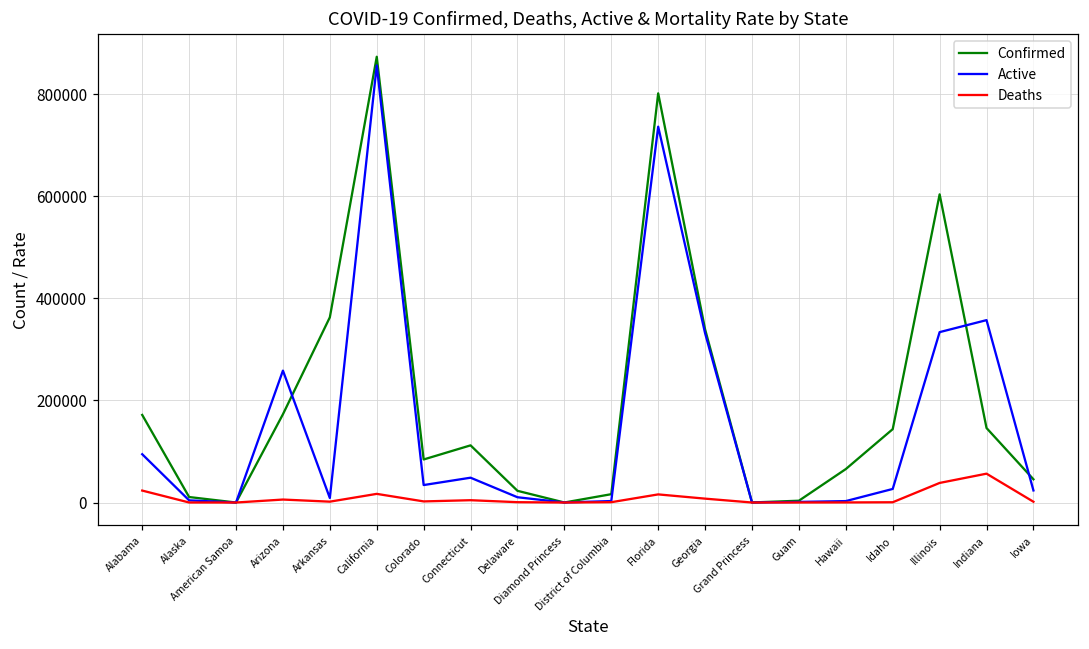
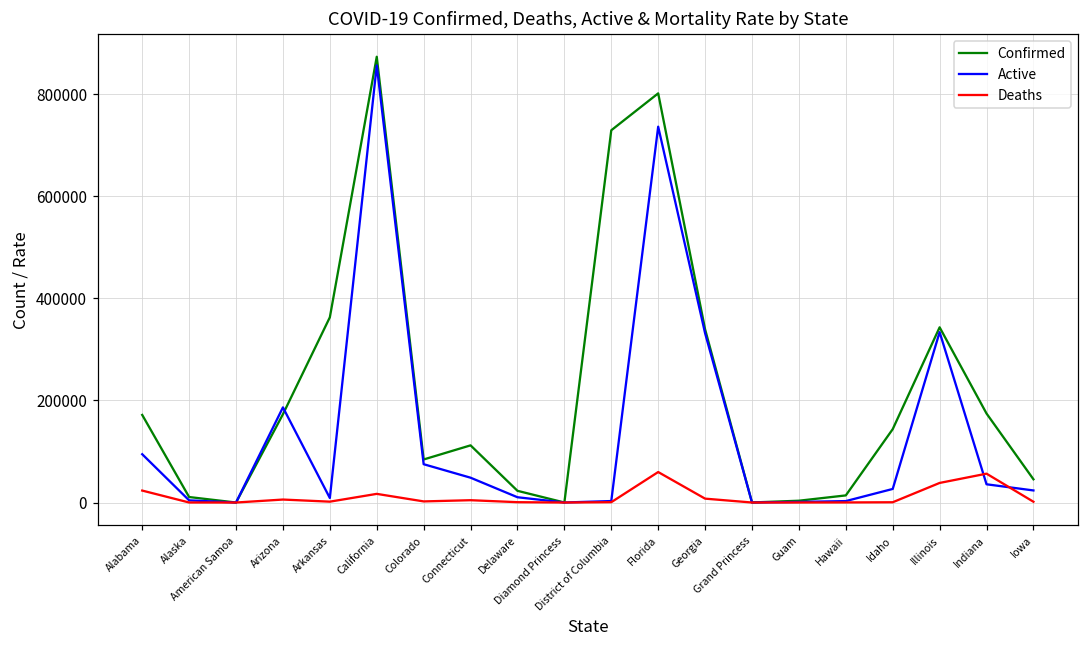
  {
    "Confirmed": {
      "Alabama": 170000,
      "Alaska": 10000,
      "Arizona": 170000,
      "Arkansas": 360000,
      "California": 870000,
      "Colorado": 80000,
      "Connecticut": 110000,
      "Delaware": 20000,
-     "District of Columbia": 20000,
+     "District of Columbia": 730000,
      "Florida": 800000,
      "Georgia": 340000,
-     "Hawaii": 70000,
+     "Hawaii": 10000,
      "Idaho": 140000,
-     "Illinois": 600000,
-     "Indiana": 150000,
+     "Illinois": 340000,
+     "Indiana": 170000,
      "Iowa": 50000
    },
    "Active": {
      "Alabama": 90000,
-     "Arizona": 260000,
+     "Arizona": 190000,
      "Arkansas": 10000,
      "California": 860000,
-     "Colorado": 30000,
+     "Colorado": 80000,
      "Connecticut": 50000,
      "Delaware": 10000,
      "Florida": 740000,
      "Georgia": 330000,
      "Idaho": 30000,
      "Illinois": 330000,
-     "Indiana": 360000,
+     "Indiana": 40000,
      "Iowa": 20000
    },
    "Deaths": {
      "Alabama": 20000,
      "Arizona": 10000,
      "Arkansas": 0,
      "California": 20000,
      "Colorado": 0,
      "Connecticut": 0,
      "Delaware": 0,
-     "Florida": 20000,
+     "Florida": 60000,
      "Georgia": 10000,
      "Idaho": 0,
      "Illinois": 40000,
      "Indiana": 60000,
      "Iowa": 0
    }
  }
